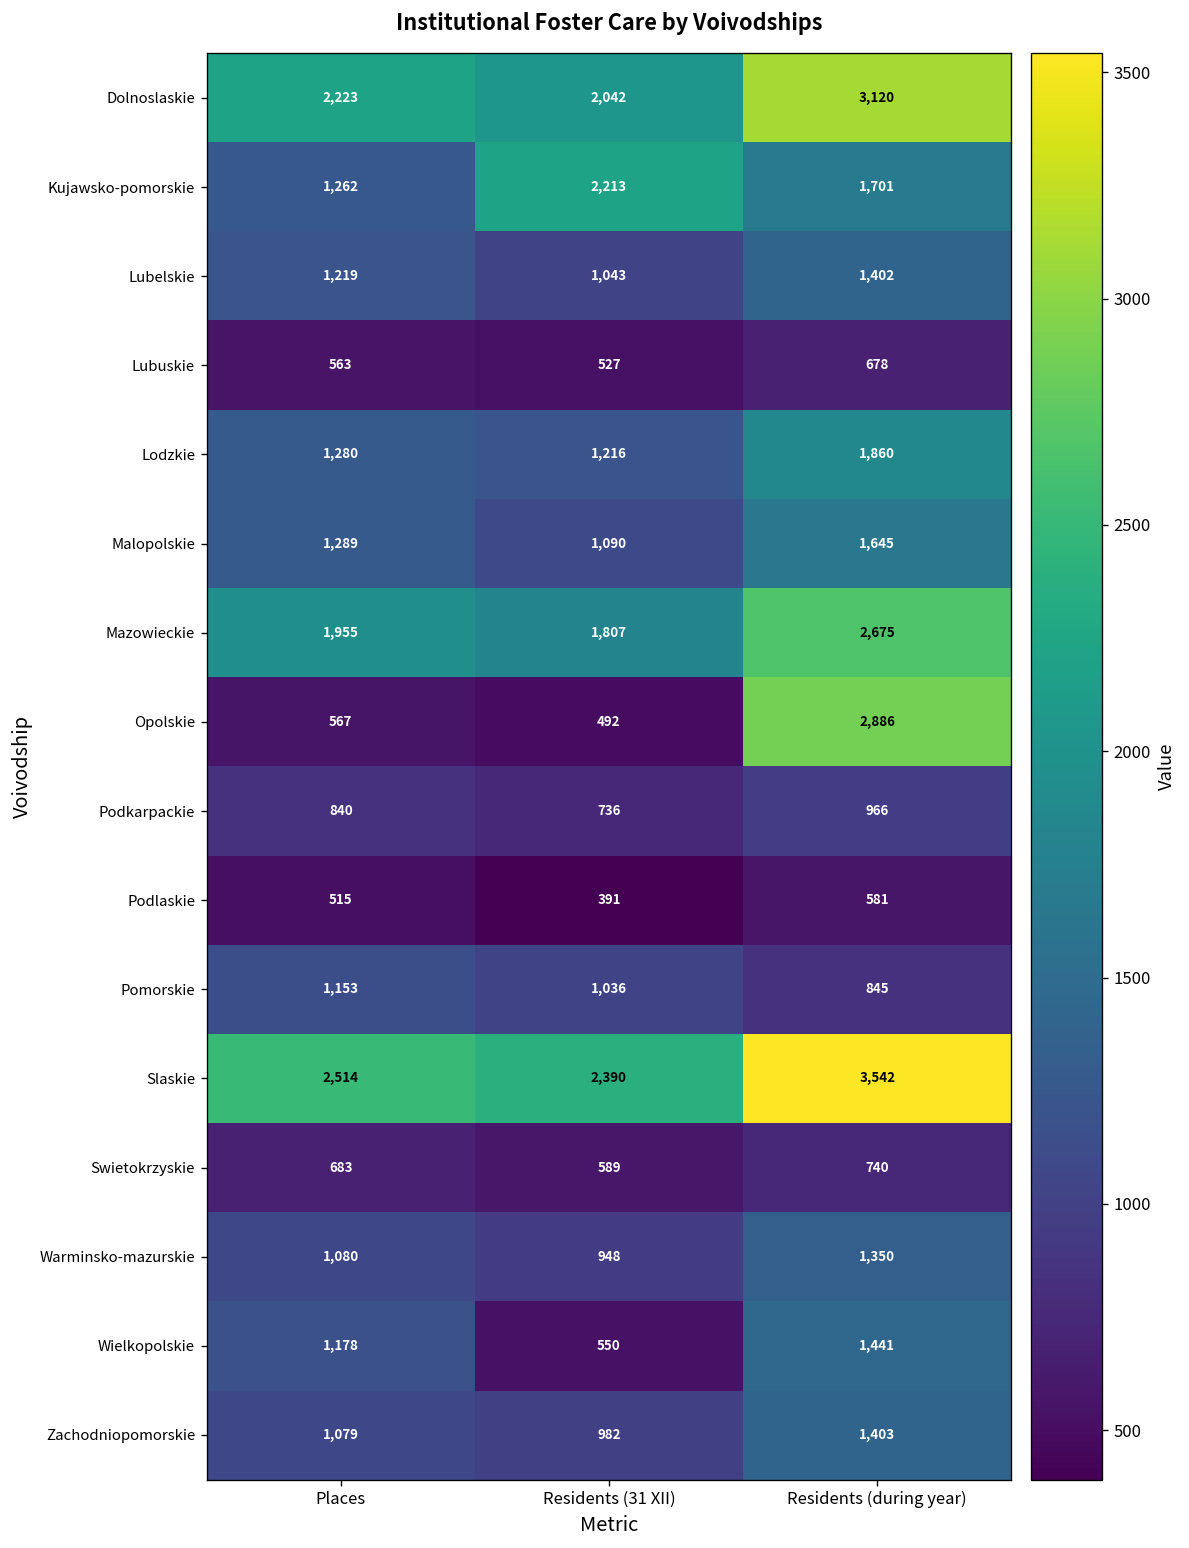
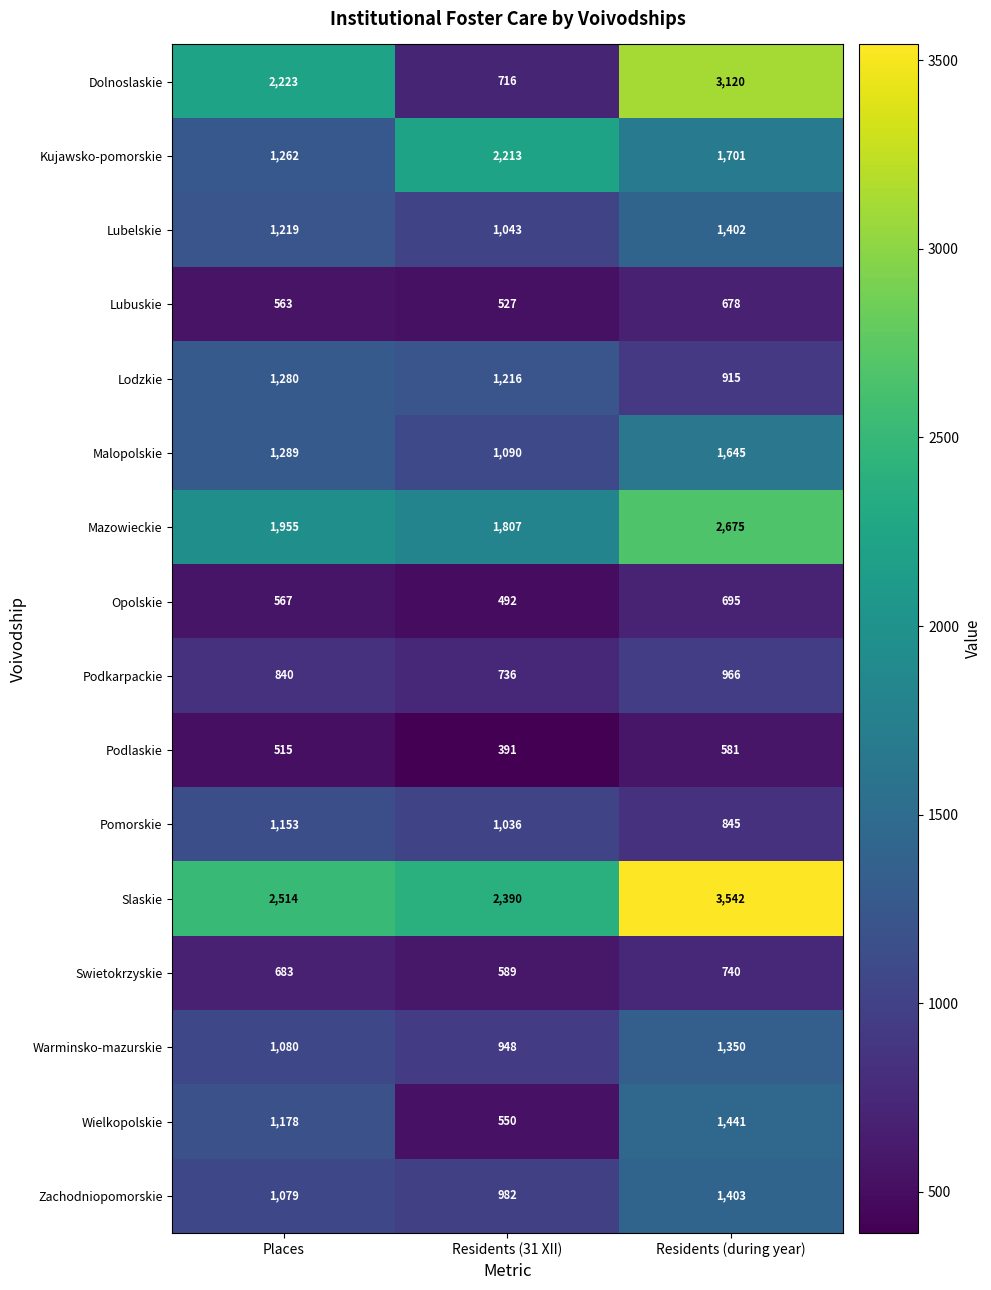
  {
    "Dolnoslaskie": {
      "Places": "2,223",
-     "Residents (31 XII)": "2,042",
+     "Residents (31 XII)": "716",
      "Residents (during year)": "3,120"
    },
    "Kujawsko-pomorskie": {
      "Places": "1,262",
      "Residents (31 XII)": "2,213",
      "Residents (during year)": "1,701"
    },
    "Lubelskie": {
      "Places": "1,219",
      "Residents (31 XII)": "1,043",
      "Residents (during year)": "1,402"
    },
    "Lubuskie": {
      "Places": "563",
      "Residents (31 XII)": "527",
      "Residents (during year)": "678"
    },
    "Lodzkie": {
      "Places": "1,280",
      "Residents (31 XII)": "1,216",
-     "Residents (during year)": "1,860"
+     "Residents (during year)": "915"
    },
    "Malopolskie": {
      "Places": "1,289",
      "Residents (31 XII)": "1,090",
      "Residents (during year)": "1,645"
    },
    "Mazowieckie": {
      "Places": "1,955",
      "Residents (31 XII)": "1,807",
      "Residents (during year)": "2,675"
    },
    "Opolskie": {
      "Places": "567",
      "Residents (31 XII)": "492",
-     "Residents (during year)": "2,886"
+     "Residents (during year)": "695"
    },
    "Podkarpackie": {
      "Places": "840",
      "Residents (31 XII)": "736",
      "Residents (during year)": "966"
    },
    "Podlaskie": {
      "Places": "515",
      "Residents (31 XII)": "391",
      "Residents (during year)": "581"
    },
    "Pomorskie": {
      "Places": "1,153",
      "Residents (31 XII)": "1,036",
      "Residents (during year)": "845"
    },
    "Slaskie": {
      "Places": "2,514",
      "Residents (31 XII)": "2,390",
      "Residents (during year)": "3,542"
    },
    "Swietokrzyskie": {
      "Places": "683",
      "Residents (31 XII)": "589",
      "Residents (during year)": "740"
    },
    "Warminsko-mazurskie": {
      "Places": "1,080",
      "Residents (31 XII)": "948",
      "Residents (during year)": "1,350"
    },
    "Wielkopolskie": {
      "Places": "1,178",
      "Residents (31 XII)": "550",
      "Residents (during year)": "1,441"
    },
    "Zachodniopomorskie": {
      "Places": "1,079",
      "Residents (31 XII)": "982",
      "Residents (during year)": "1,403"
    }
  }
